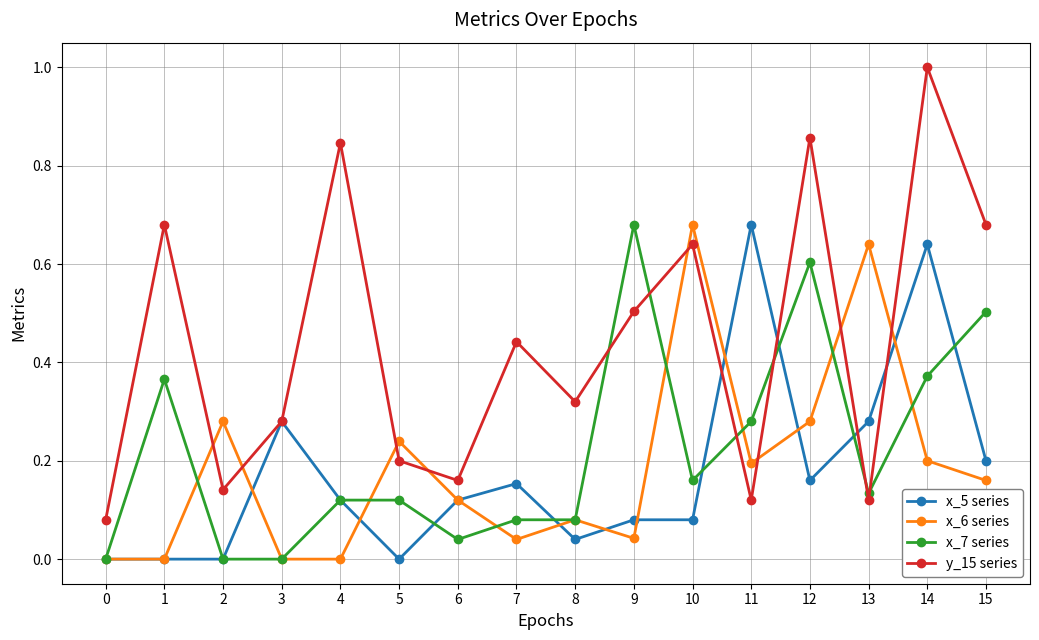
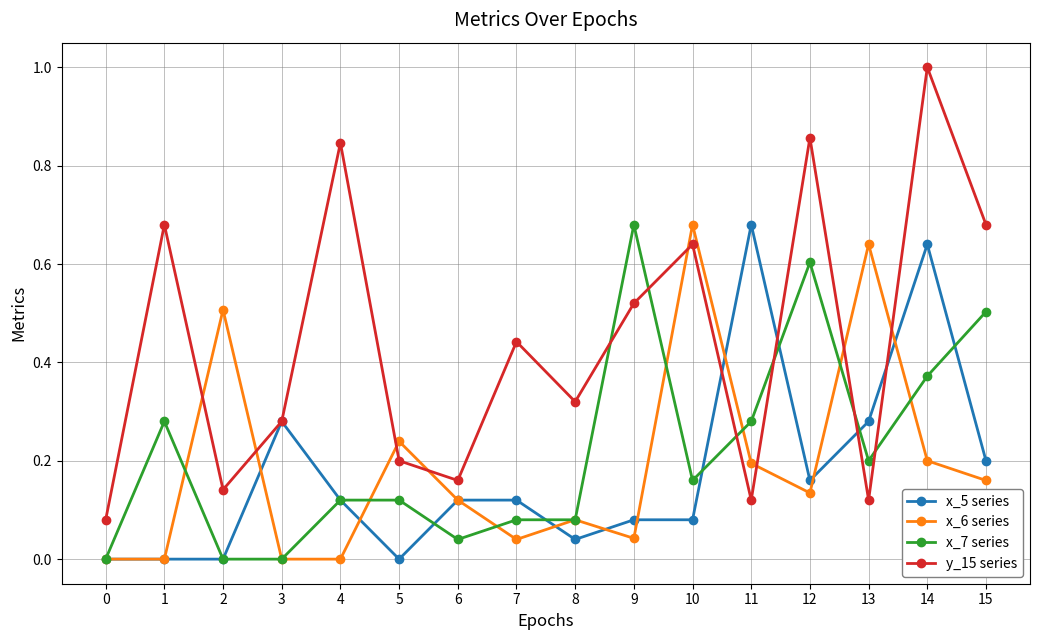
  {
    "x_5 series": {
      "5": 0.00,
-     "7": 0.15,
+     "7": 0.12,
      "8": 0.04,
      "9": 0.08,
      "10": 0.08,
      "11": 0.68,
      "12": 0.16,
      "13": 0.28,
      "14": 0.64,
      "15": 0.20
    },
    "x_6 series": {
-     "2": 0.28,
+     "2": 0.51,
      "4": 0.00,
      "5": 0.24,
      "7": 0.04,
      "9": 0.04,
      "10": 0.68,
      "11": 0.19,
-     "12": 0.28,
+     "12": 0.13,
      "13": 0.64,
      "14": 0.20,
      "15": 0.16
    },
    "x_7 series": {
-     "1": 0.37,
+     "1": 0.28,
      "5": 0.12,
      "6": 0.04,
      "7": 0.08,
      "9": 0.68,
      "10": 0.16,
      "11": 0.28,
      "12": 0.60,
-     "13": 0.13,
+     "13": 0.20,
      "14": 0.37,
      "15": 0.50
    },
    "y_15 series": {
      "0": 0.08,
      "1": 0.68,
      "2": 0.14,
      "4": 0.85,
      "5": 0.20,
      "6": 0.16,
      "7": 0.44,
      "8": 0.32,
-     "9": 0.50,
+     "9": 0.52,
      "10": 0.64,
      "11": 0.12,
      "12": 0.86,
      "13": 0.12,
      "14": 1.00,
      "15": 0.68
    }
  }
